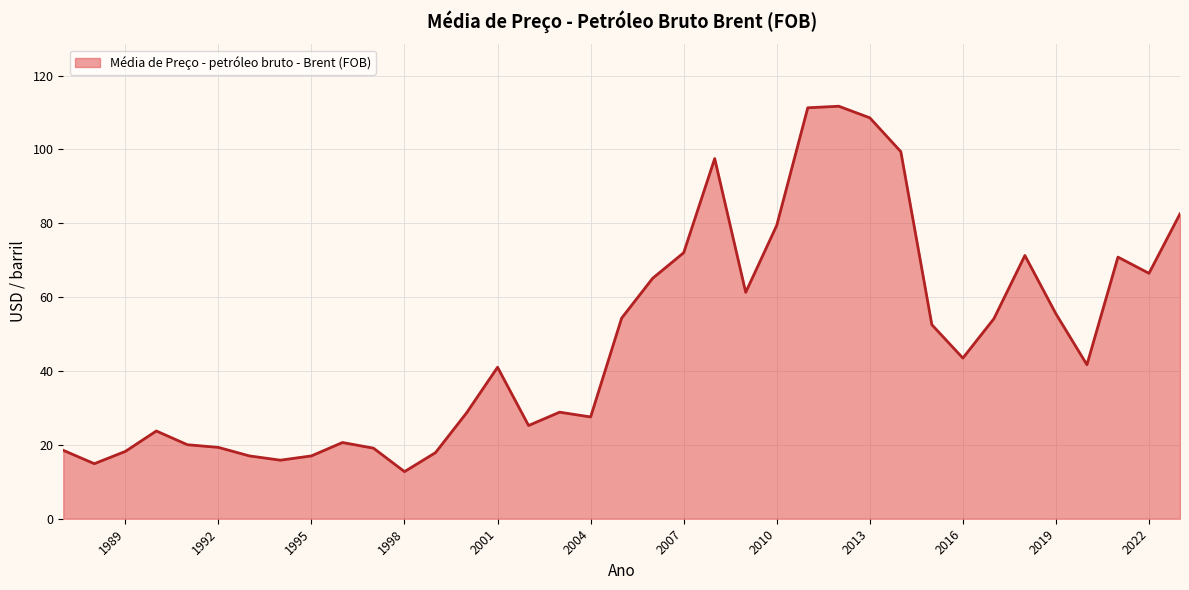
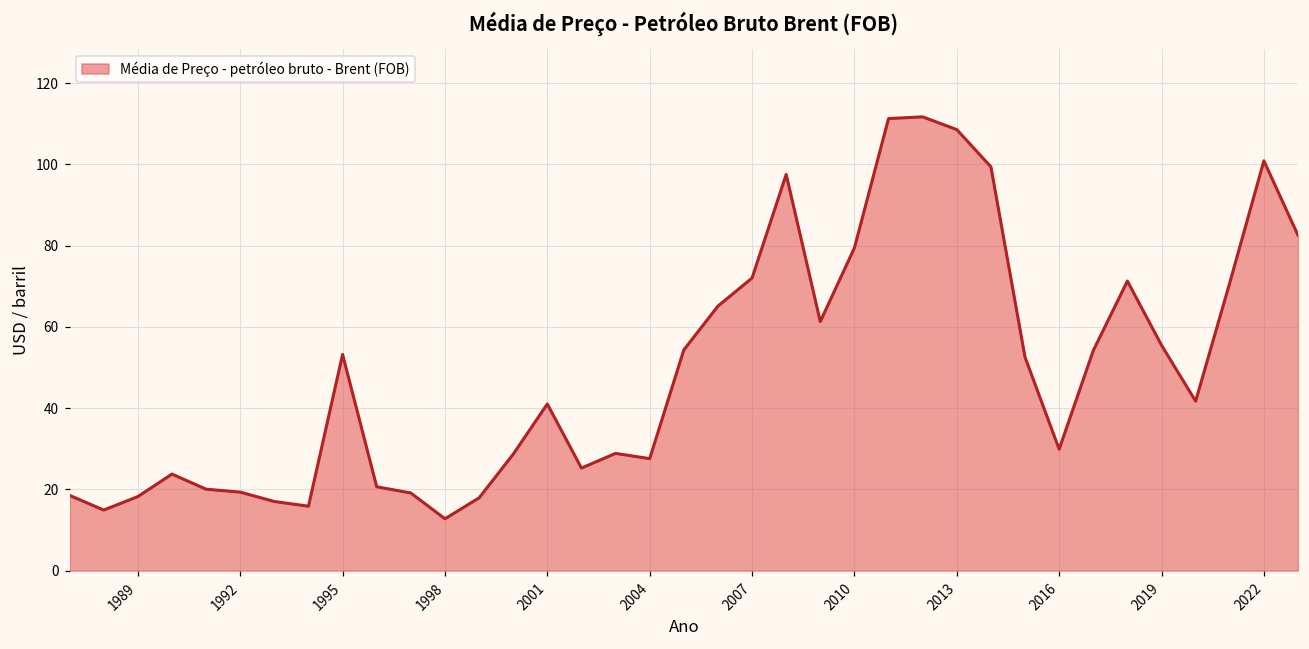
  {
    "1989": 18,
    "1992": 19,
-   "1995": 17,
+   "1995": 53,
    "1998": 13,
    "2001": 41,
    "2004": 28,
    "2007": 72,
    "2010": 79,
    "2013": 109,
-   "2016": 44,
+   "2016": 30,
    "2019": 55,
-   "2022": 66
+   "2022": 101
  }
